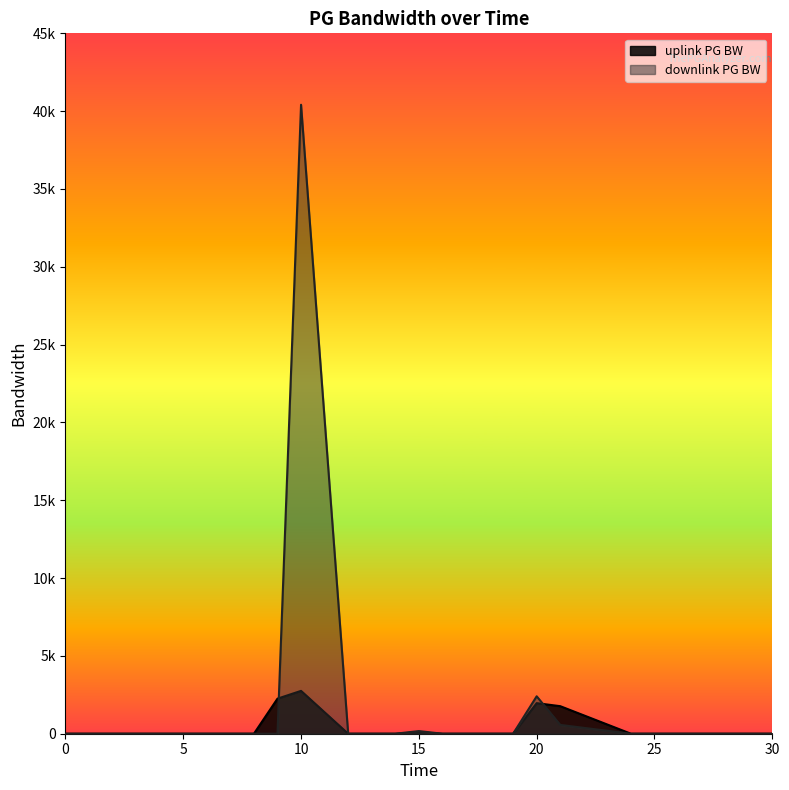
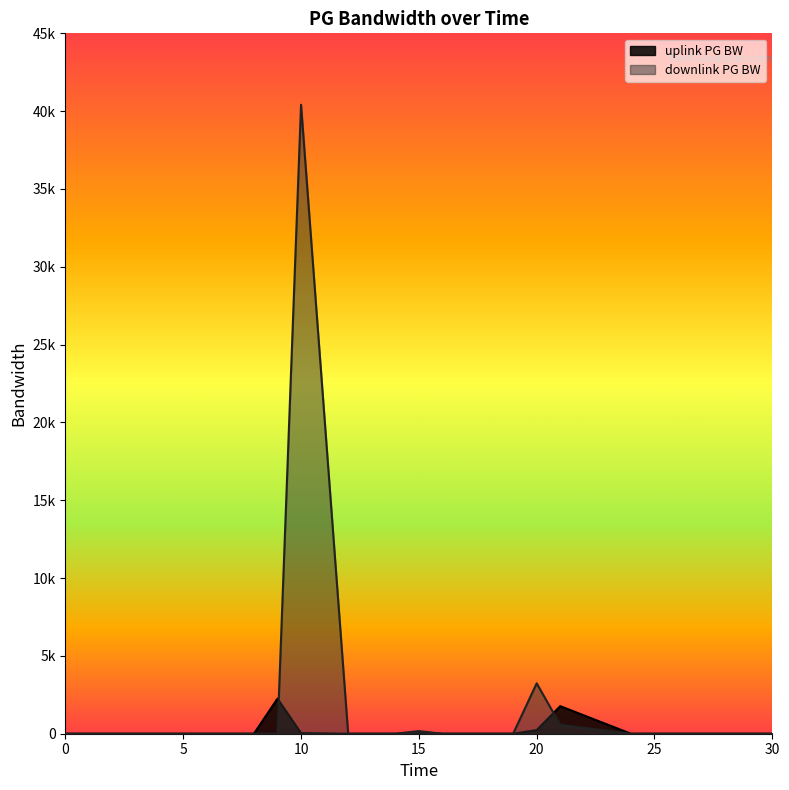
  {
    "uplink PG BW": {
-     "10": 2800,
-     "20": 2000
+     "10": 0,
+     "20": 200
    },
    "downlink PG BW": {
      "10": 40400,
-     "20": 2400
+     "20": 3200
    }
  }
